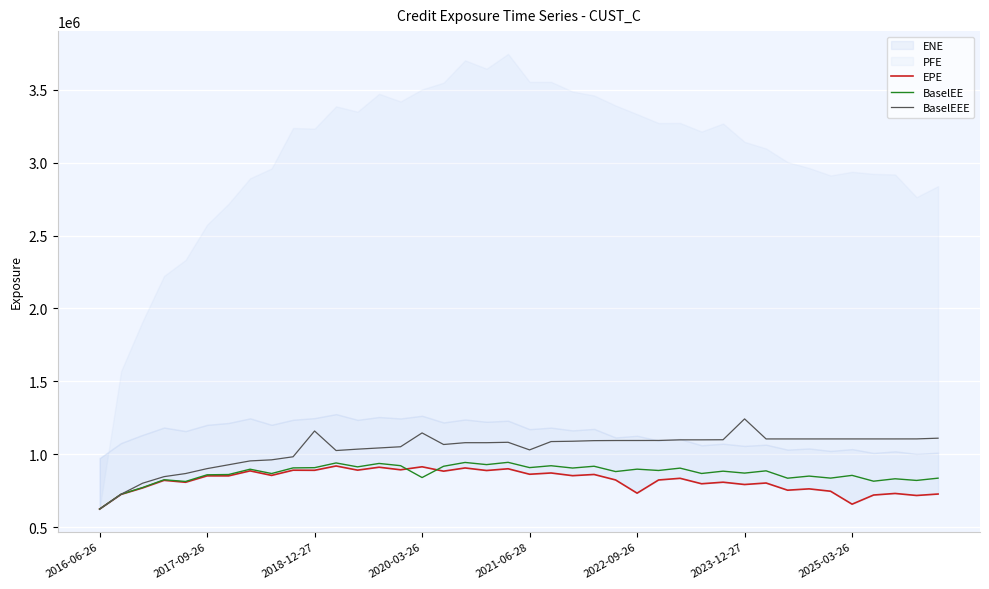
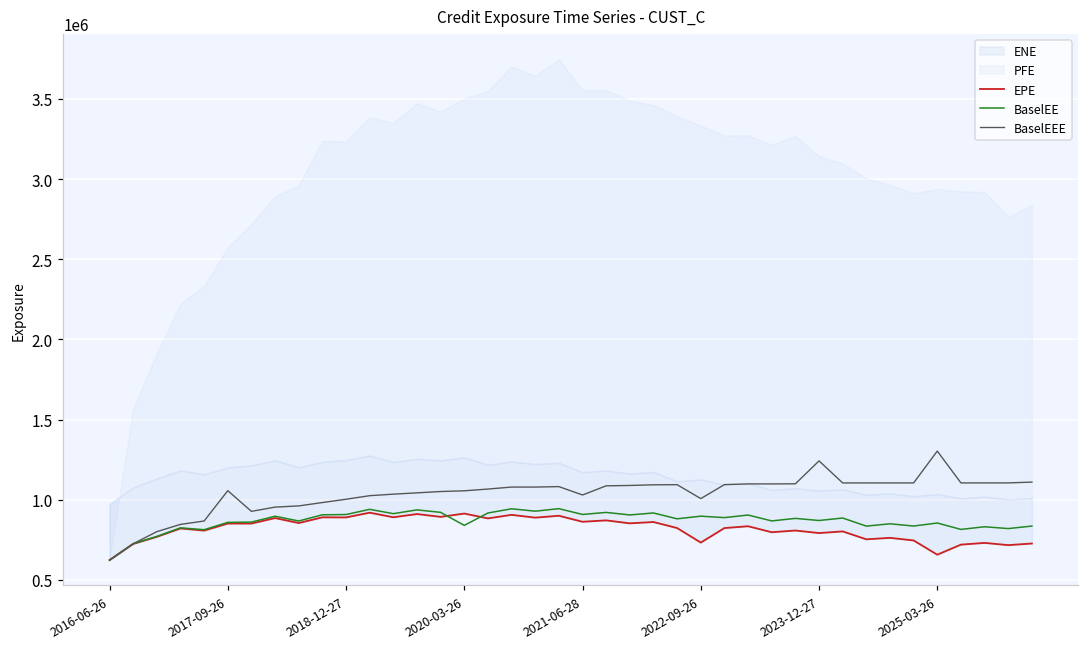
  {
    "EPE": {
      "2018-12-27": 890000,
      "2020-03-26": 910000,
      "2021-06-28": 860000,
      "2022-09-26": 730000,
      "2023-12-27": 790000,
      "2025-03-26": 660000
    },
    "BaselEE": {
      "2018-12-27": 910000,
      "2020-03-26": 840000,
      "2021-06-28": 910000,
      "2022-09-26": 900000,
      "2023-12-27": 870000,
      "2025-03-26": 850000
    },
    "BaselEEE": {
-     "2017-09-26": 900000,
-     "2018-12-27": 1160000,
-     "2020-03-26": 1150000,
+     "2017-09-26": 1060000,
+     "2018-12-27": 1000000,
+     "2020-03-26": 1060000,
      "2021-06-28": 1030000,
-     "2022-09-26": 1090000,
+     "2022-09-26": 1010000,
      "2023-12-27": 1240000,
-     "2025-03-26": 1100000
+     "2025-03-26": 1300000
    }
  }
